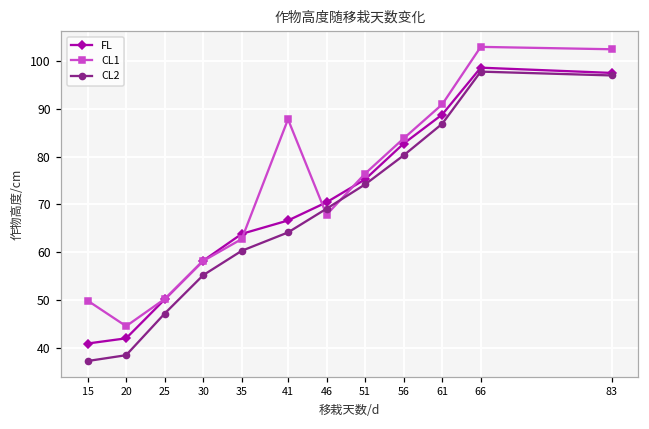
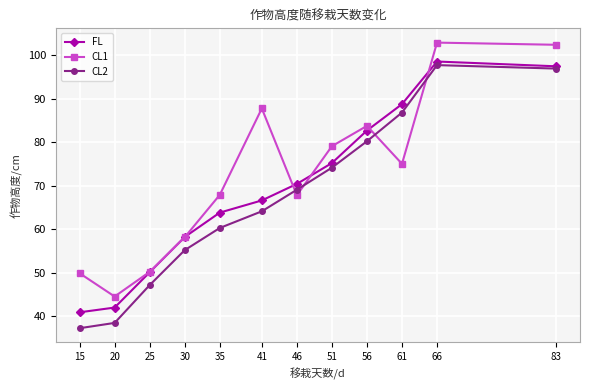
  {
    "CL1": {
      "15": 50,
      "20": 45,
-     "35": 63,
+     "35": 68,
      "41": 88,
      "46": 68,
-     "51": 76,
+     "51": 79,
      "56": 84,
-     "61": 91,
+     "61": 75,
      "66": 103,
      "83": 102
    }
  }
